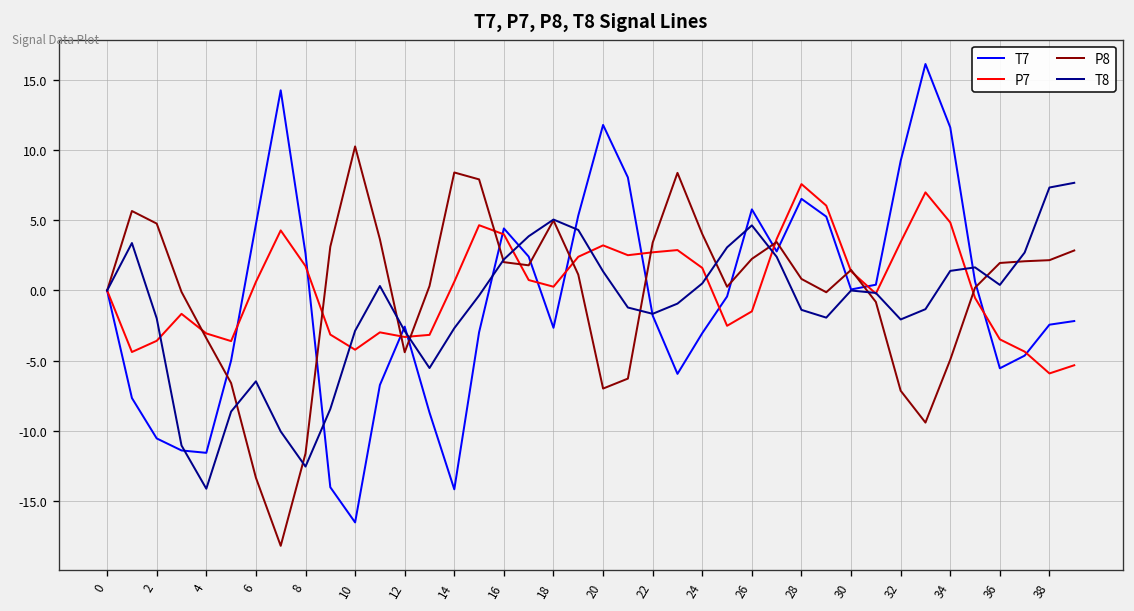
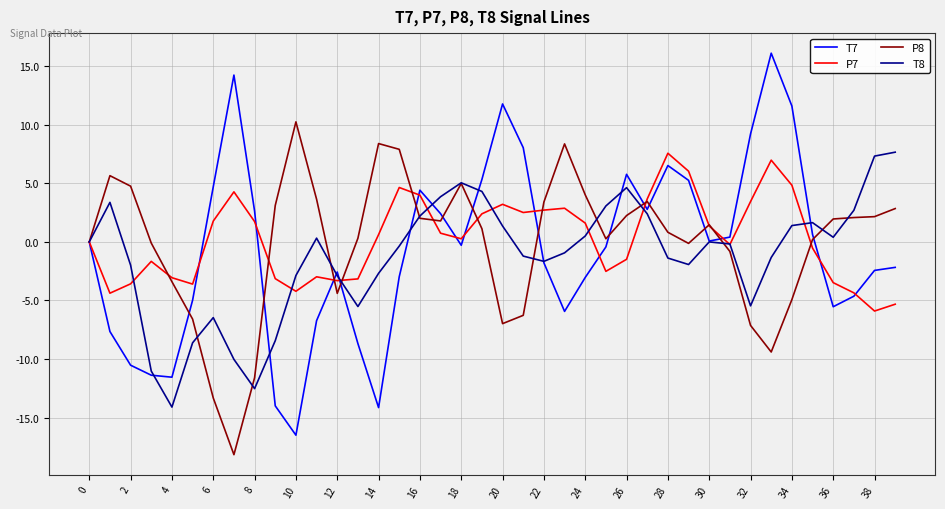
  {
    "T7": {
      "2": -10.5,
      "4": -11.6,
      "6": 4.7,
      "8": 2.6,
      "10": -16.5,
      "12": -2.6,
      "14": -14.2,
      "16": 4.4,
-     "18": -2.7,
+     "18": -0.3,
      "20": 11.8,
      "24": -3.0,
      "26": 5.8,
      "28": 6.5,
      "32": 9.2,
      "34": 11.6,
      "36": -5.5,
      "38": -2.4
    },
    "P7": {
      "2": -3.6,
      "4": -3.1,
-     "6": 0.6,
+     "6": 1.8,
      "8": 1.7,
      "10": -4.2,
      "12": -3.3,
      "14": 0.6,
      "16": 4.0,
      "18": 0.3,
      "20": 3.2,
      "22": 2.7,
      "24": 1.6,
      "26": -1.5,
      "28": 7.6,
      "32": 3.4,
      "34": 4.8,
      "36": -3.5,
      "38": -5.9
    },
    "P8": {
      "2": 4.8,
      "4": -3.4,
      "6": -13.3,
      "8": -11.6,
      "10": 10.3,
      "12": -4.4,
      "14": 8.4,
      "20": -7.0,
      "22": 3.4,
      "24": 4.0,
      "26": 2.2,
      "28": 0.8,
      "32": -7.1,
      "34": -4.9,
      "36": 2.0,
      "38": 2.2
    },
    "T8": {
      "2": -2.0,
      "4": -14.1,
      "6": -6.5,
      "8": -12.5,
      "10": -2.9,
      "12": -2.9,
      "14": -2.7,
      "20": 1.4,
      "24": 0.5,
      "26": 4.6,
      "28": -1.4,
-     "32": -2.1,
+     "32": -5.5,
      "34": 1.4,
      "36": 0.4,
      "38": 7.3
    }
  }
